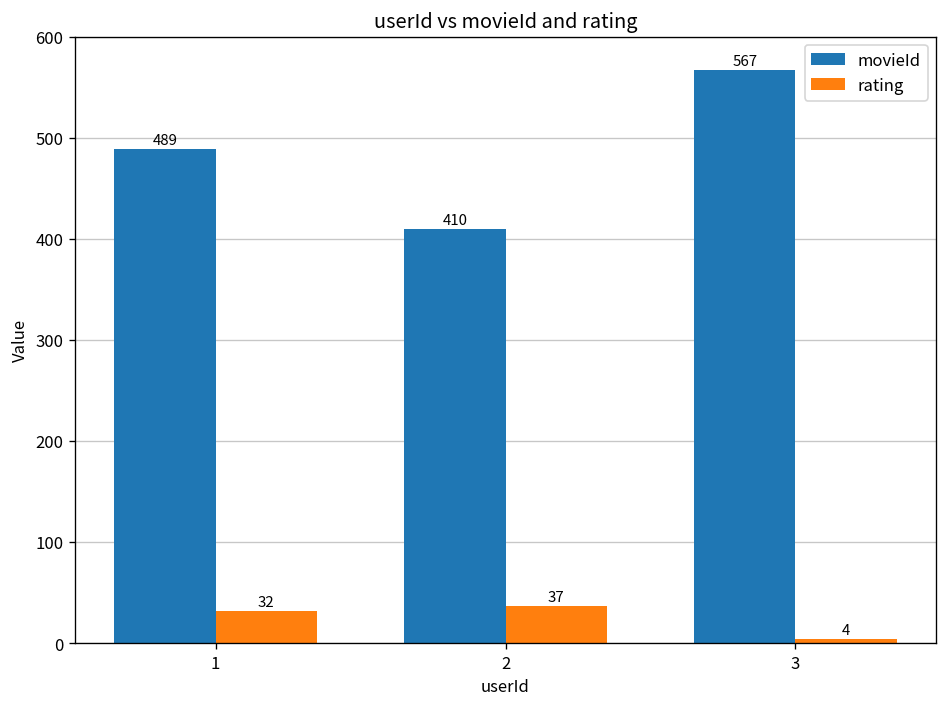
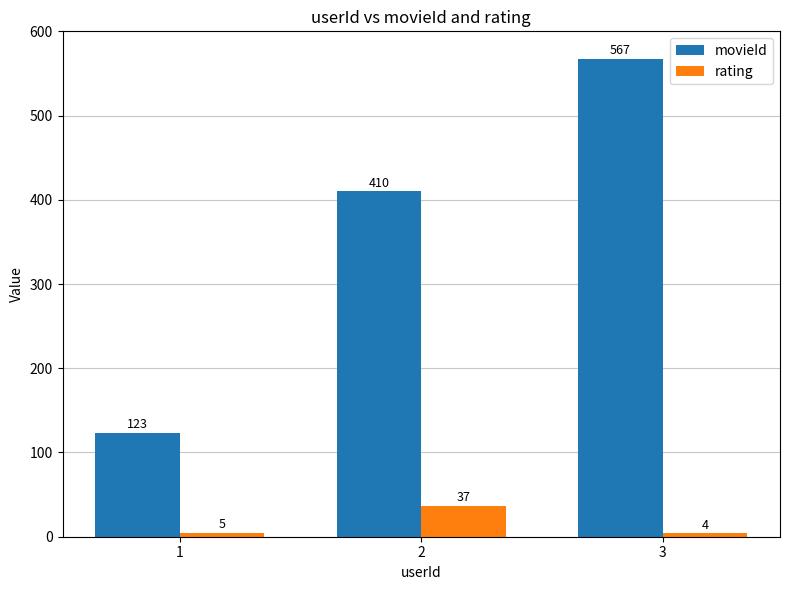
  {
    "movieId": {
-     "1": 489,
+     "1": 123,
      "2": 410,
      "3": 567
    },
    "rating": {
-     "1": 32,
+     "1": 5,
      "2": 37,
      "3": 4
    }
  }
